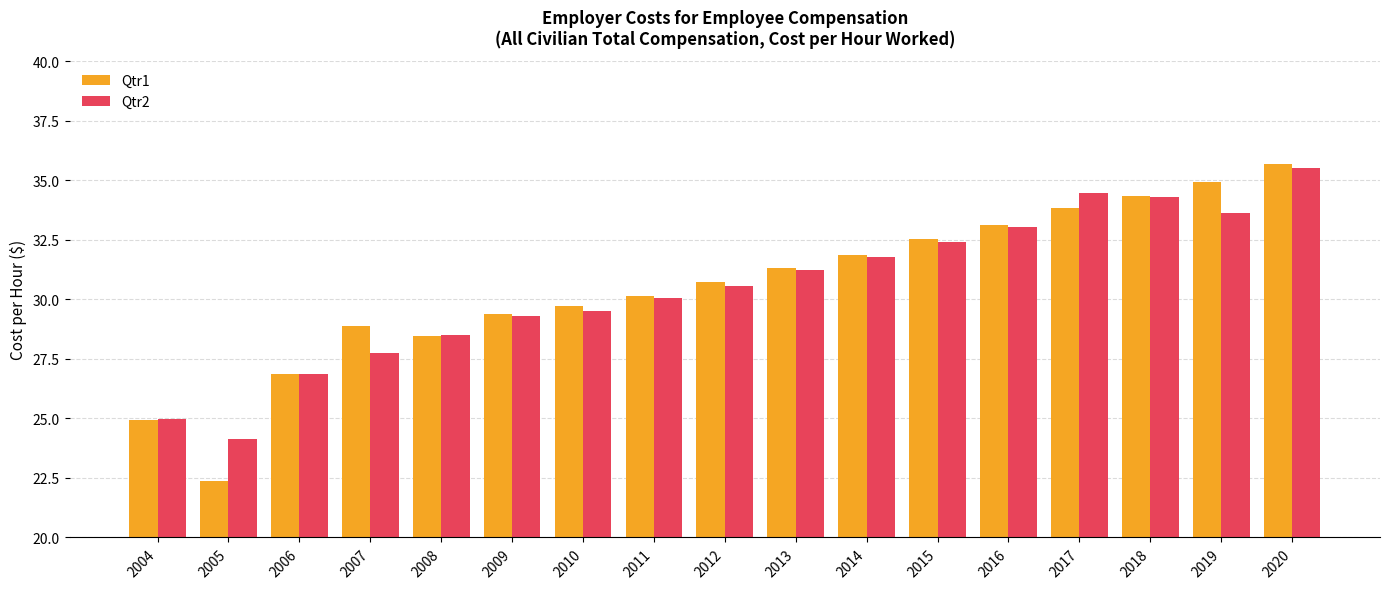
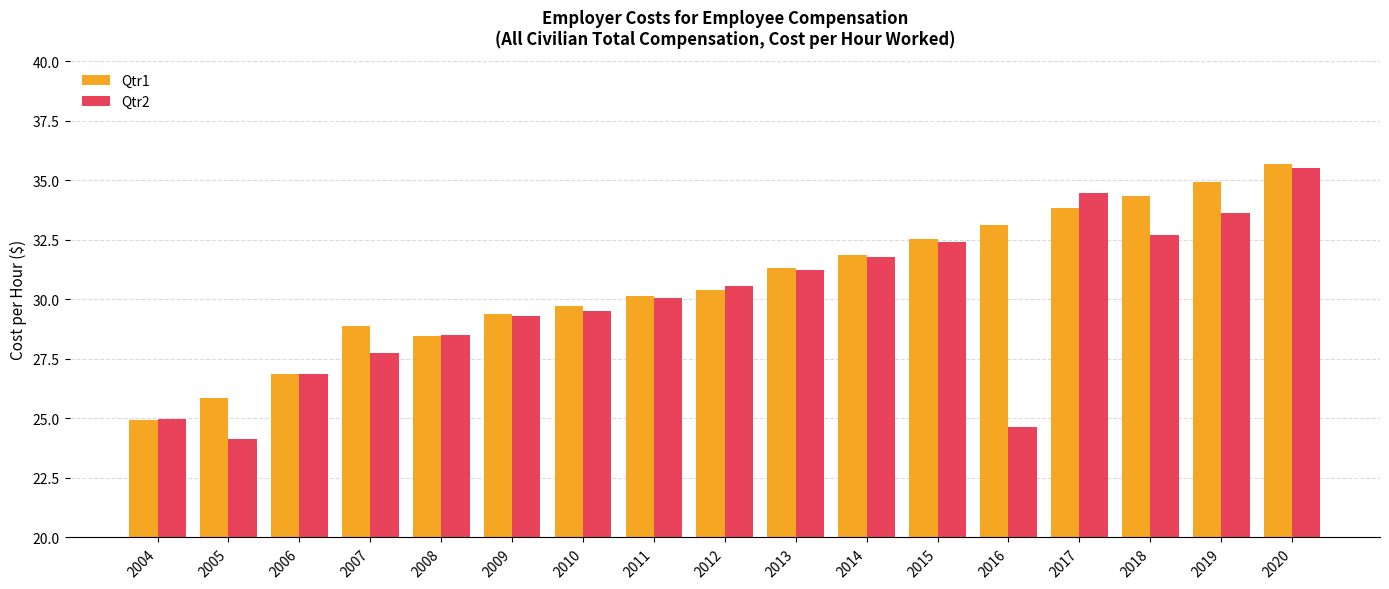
  {
    "Qtr1": {
      "2004": 25.0,
-     "2005": 22.4,
+     "2005": 25.9,
      "2006": 26.9,
      "2007": 28.9,
      "2008": 28.5,
      "2009": 29.4,
      "2010": 29.7,
      "2011": 30.1,
-     "2012": 30.7,
+     "2012": 30.4,
      "2013": 31.3,
      "2014": 31.9,
      "2015": 32.5,
      "2016": 33.1,
      "2017": 33.8,
      "2018": 34.3,
      "2019": 34.9,
      "2020": 35.7
    },
    "Qtr2": {
      "2004": 25.0,
      "2005": 24.2,
      "2006": 26.9,
      "2007": 27.8,
      "2008": 28.5,
      "2009": 29.3,
      "2010": 29.5,
      "2011": 30.0,
      "2012": 30.6,
      "2013": 31.2,
      "2014": 31.8,
      "2015": 32.4,
-     "2016": 33.1,
+     "2016": 24.6,
      "2017": 34.5,
-     "2018": 34.3,
+     "2018": 32.7,
      "2019": 33.6,
      "2020": 35.5
    }
  }
